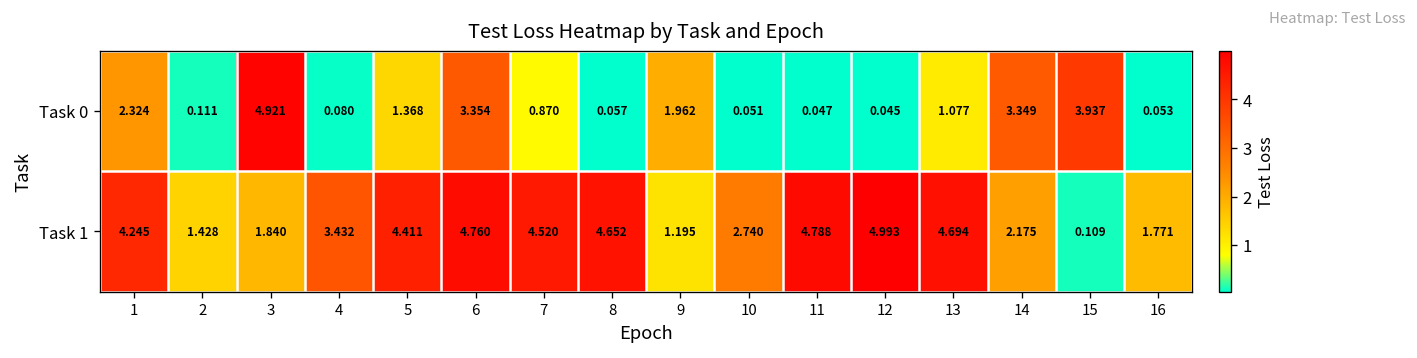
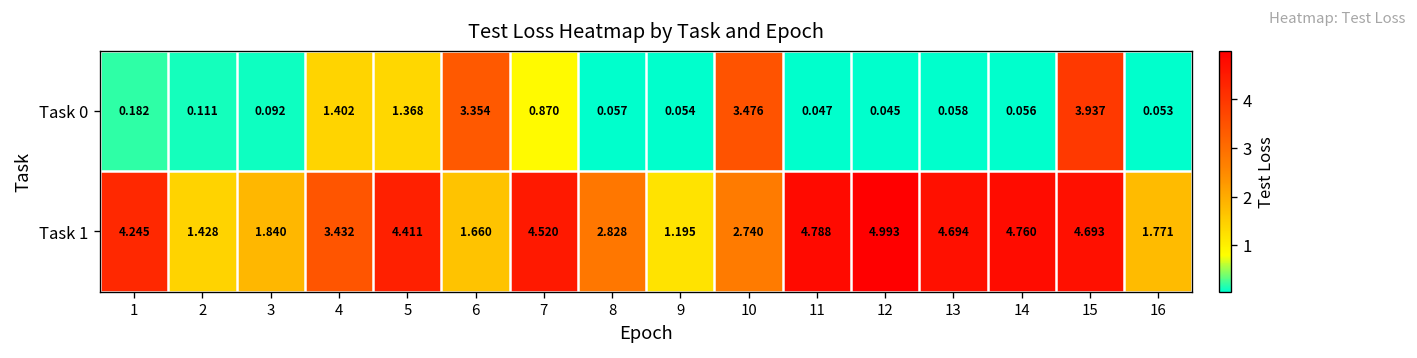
  {
    "Task 0": {
-     "1": 2.324,
+     "1": 0.182,
      "2": 0.111,
-     "3": 4.921,
-     "4": 0.080,
+     "3": 0.092,
+     "4": 1.402,
      "5": 1.368,
      "6": 3.354,
      "7": 0.870,
      "8": 0.057,
-     "9": 1.962,
-     "10": 0.051,
+     "9": 0.054,
+     "10": 3.476,
      "11": 0.047,
      "12": 0.045,
-     "13": 1.077,
-     "14": 3.349,
+     "13": 0.058,
+     "14": 0.056,
      "15": 3.937,
      "16": 0.053
    },
    "Task 1": {
      "1": 4.245,
      "2": 1.428,
      "3": 1.840,
      "4": 3.432,
      "5": 4.411,
-     "6": 4.760,
+     "6": 1.660,
      "7": 4.520,
-     "8": 4.652,
+     "8": 2.828,
      "9": 1.195,
      "10": 2.740,
      "11": 4.788,
      "12": 4.993,
      "13": 4.694,
-     "14": 2.175,
-     "15": 0.109,
+     "14": 4.760,
+     "15": 4.693,
      "16": 1.771
    }
  }
